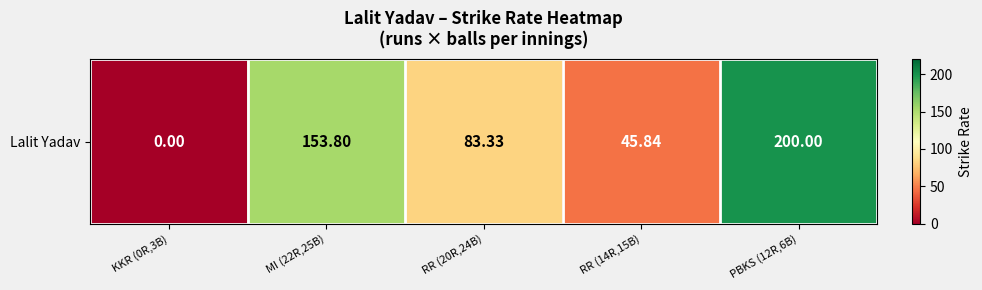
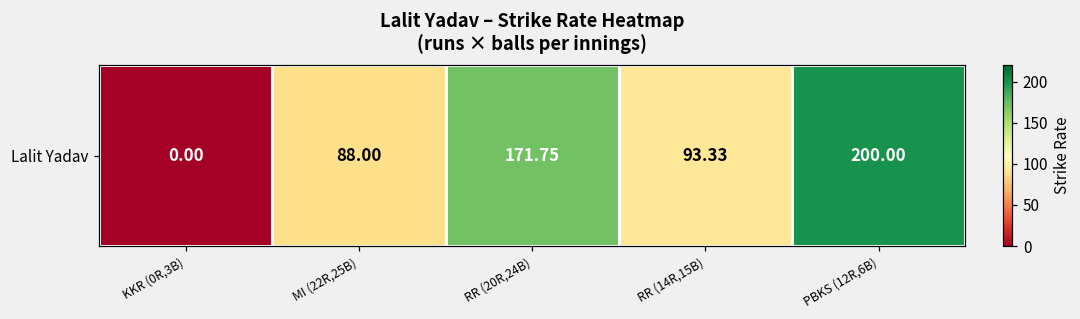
  {
    "Lalit Yadav": {
      "KKR (0R,3B)": 0.00,
-     "MI (22R,25B)": 153.80,
-     "RR (20R,24B)": 83.33,
-     "RR (14R,15B)": 45.84,
+     "MI (22R,25B)": 88.00,
+     "RR (20R,24B)": 171.75,
+     "RR (14R,15B)": 93.33,
      "PBKS (12R,6B)": 200.00
    }
  }
